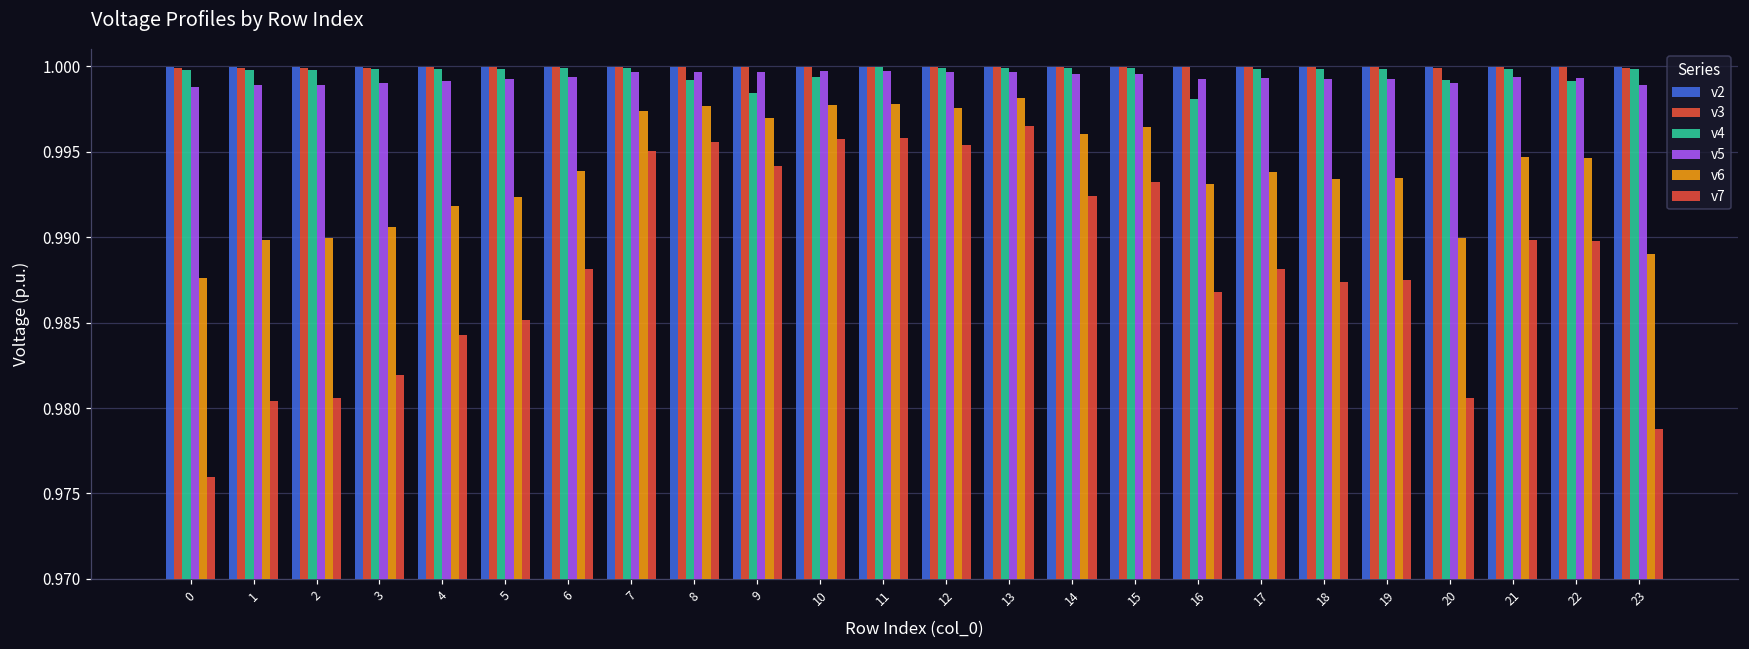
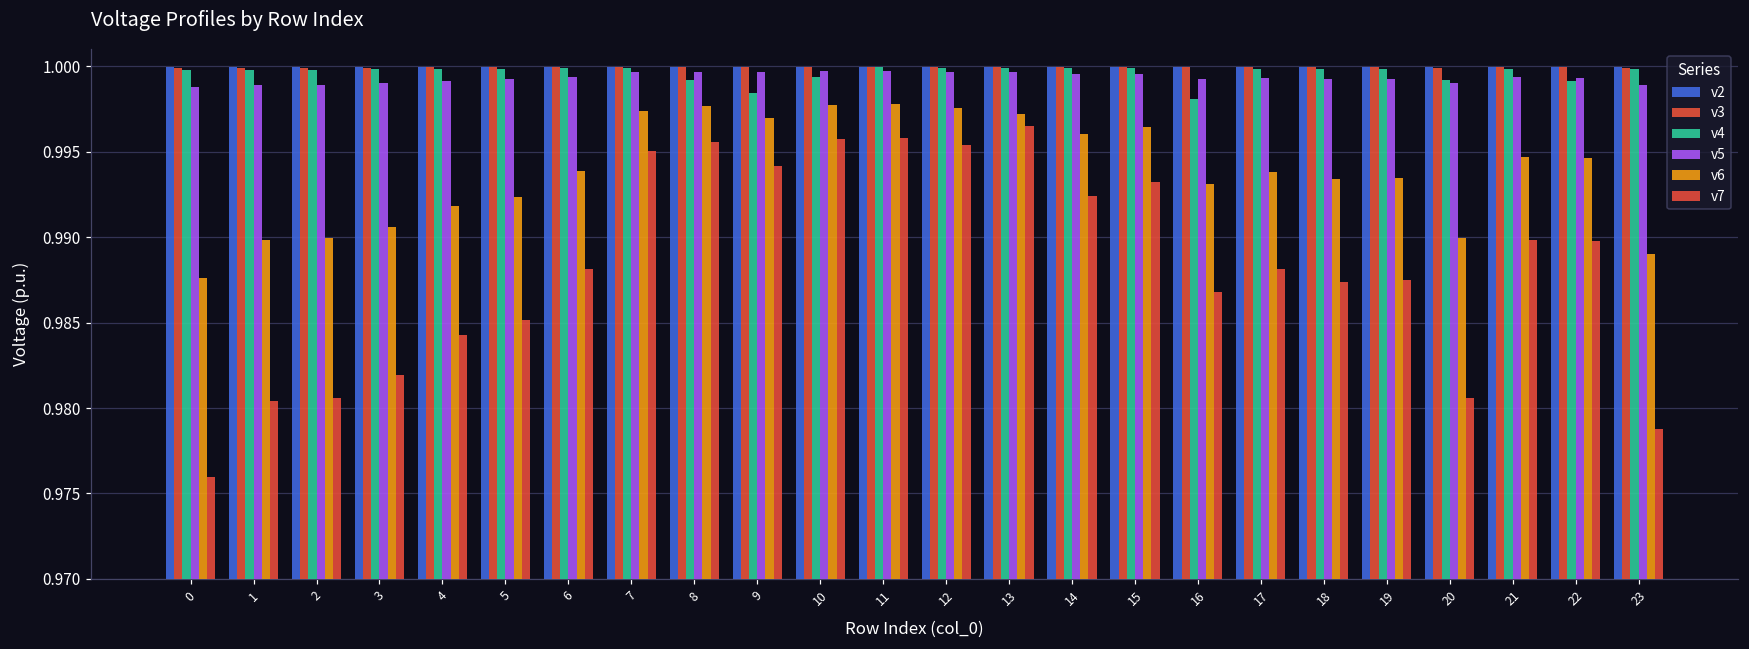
  {
    "v2": {
      "0": 1.0000,
      "1": 1.0000,
      "2": 1.0000,
      "3": 1.0000,
      "4": 1.0000,
      "5": 1.0000,
      "6": 1.0000,
      "7": 1.0000,
      "8": 1.0000,
      "9": 1.0000,
      "10": 1.0000,
      "11": 1.0000,
      "12": 1.0000,
      "13": 1.0000,
      "14": 1.0000,
      "15": 1.0000,
      "16": 1.0000,
      "17": 1.0000,
      "18": 1.0000,
      "19": 1.0000,
      "20": 1.0000,
      "21": 1.0000,
      "22": 1.0000,
      "23": 1.0000
    },
    "v4": {
      "0": 0.9998,
      "1": 0.9998,
      "2": 0.9998,
      "3": 0.9998,
      "4": 0.9998,
      "5": 0.9999,
      "6": 0.9999,
      "7": 0.9999,
      "8": 0.9992,
      "9": 0.9985,
      "10": 0.9994,
      "11": 0.9999,
      "12": 0.9999,
      "13": 0.9999,
      "14": 0.9999,
      "15": 0.9999,
      "16": 0.9981,
      "17": 0.9999,
      "18": 0.9999,
      "19": 0.9999,
      "20": 0.9992,
      "21": 0.9999,
      "22": 0.9991,
      "23": 0.9998
    },
    "v5": {
      "0": 0.9988,
      "1": 0.9989,
      "2": 0.9989,
      "3": 0.9990,
      "4": 0.9991,
      "5": 0.9992,
      "6": 0.9994,
      "7": 0.9997,
      "8": 0.9997,
      "9": 0.9997,
      "10": 0.9997,
      "11": 0.9997,
      "12": 0.9997,
      "13": 0.9997,
      "14": 0.9995,
      "15": 0.9995,
      "16": 0.9993,
      "17": 0.9993,
      "18": 0.9992,
      "19": 0.9993,
      "20": 0.9990,
      "21": 0.9994,
      "22": 0.9993,
      "23": 0.9989
    },
    "v6": {
      "0": 0.9876,
      "1": 0.9898,
      "2": 0.9899,
      "3": 0.9906,
      "4": 0.9919,
      "5": 0.9923,
      "6": 0.9939,
      "7": 0.9974,
      "8": 0.9977,
      "9": 0.9970,
      "10": 0.9978,
      "11": 0.9978,
      "12": 0.9976,
-     "13": 0.9981,
+     "13": 0.9972,
      "14": 0.9960,
      "15": 0.9964,
      "16": 0.9931,
      "17": 0.9938,
      "18": 0.9934,
      "19": 0.9935,
      "20": 0.9900,
      "21": 0.9947,
      "22": 0.9946,
      "23": 0.9890
    }
  }
